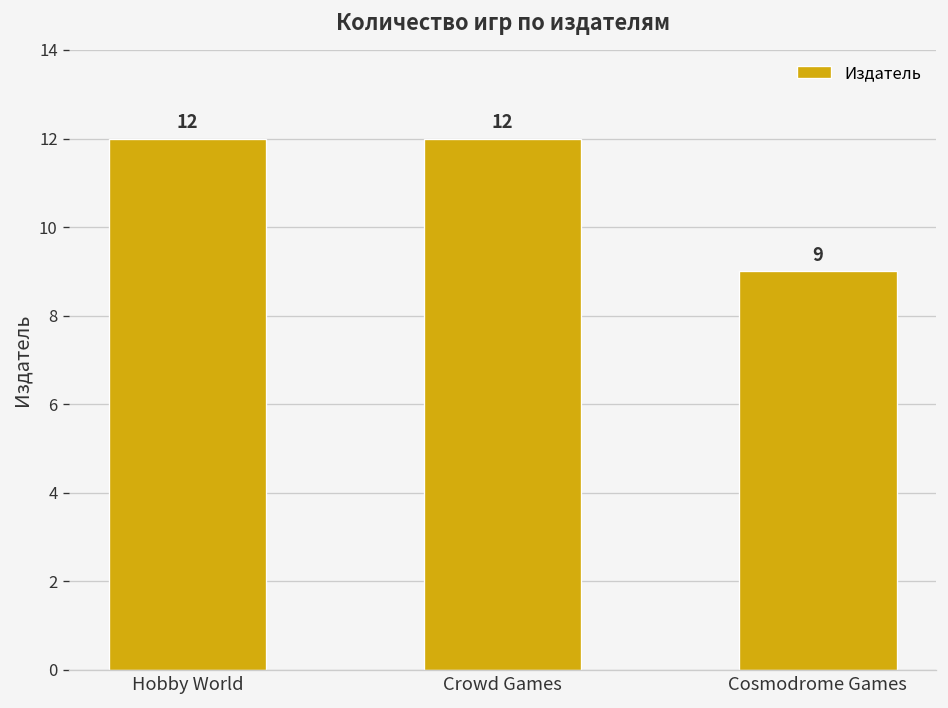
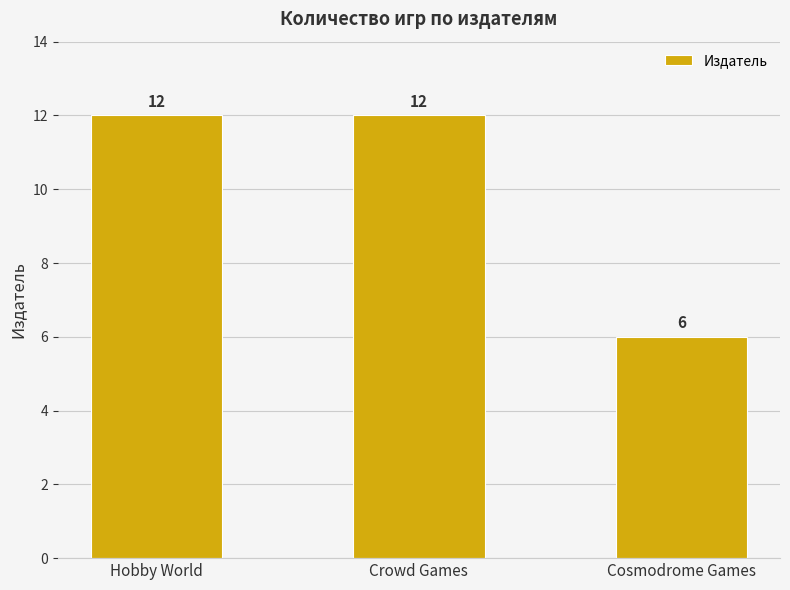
  {
    "Hobby World": 12,
    "Crowd Games": 12,
-   "Cosmodrome Games": 9
+   "Cosmodrome Games": 6
  }
